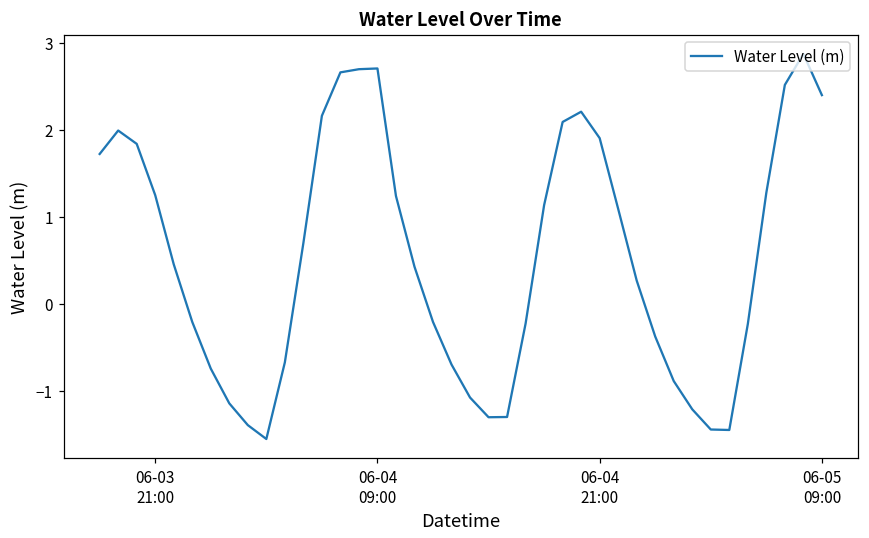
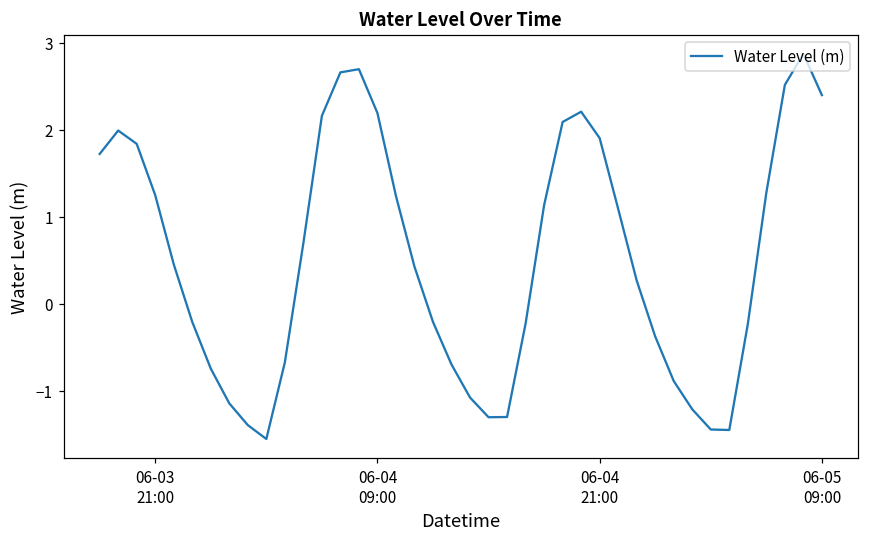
  {
    "06-03 21:00": 1.2,
-   "06-04 09:00": 2.7,
+   "06-04 09:00": 2.2,
    "06-04 21:00": 1.9,
    "06-05 09:00": 2.4
  }
